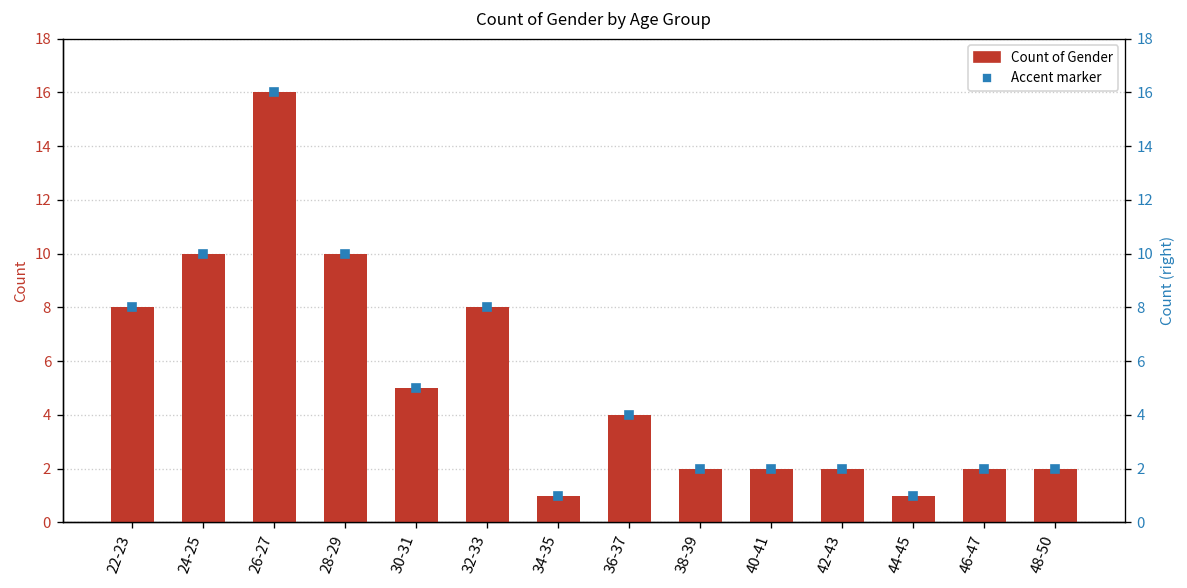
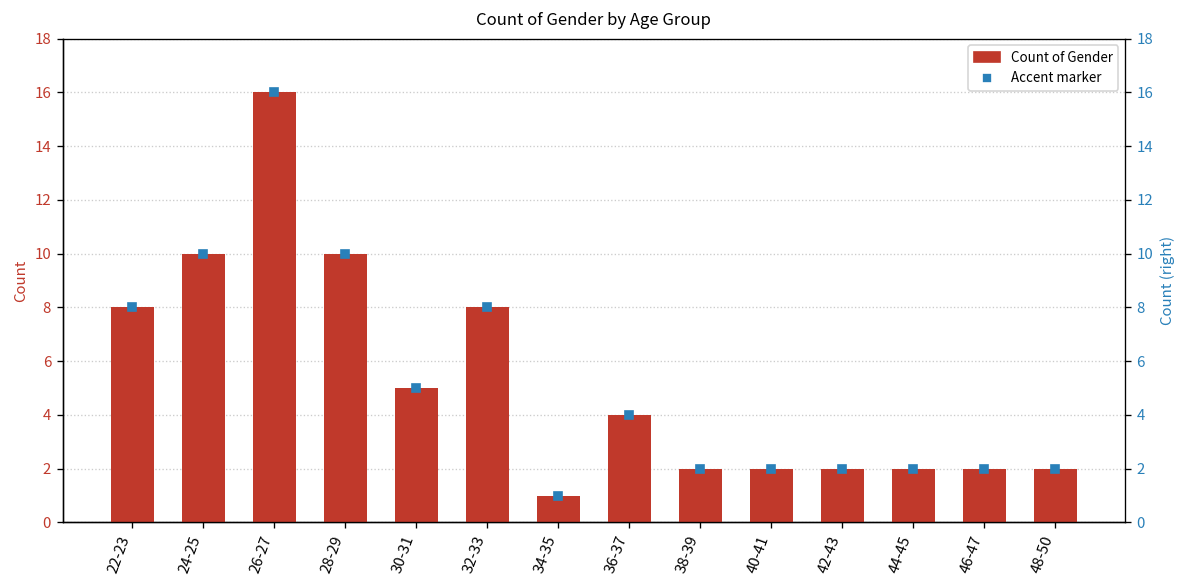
  {
    "Count of Gender": {
      "22-23": 8,
      "24-25": 10,
      "26-27": 16,
      "28-29": 10,
      "30-31": 5,
      "32-33": 8,
      "34-35": 1,
      "36-37": 4,
      "38-39": 2,
      "40-41": 2,
      "42-43": 2,
-     "44-45": 1,
+     "44-45": 2,
      "46-47": 2,
      "48-50": 2
    }
  }
